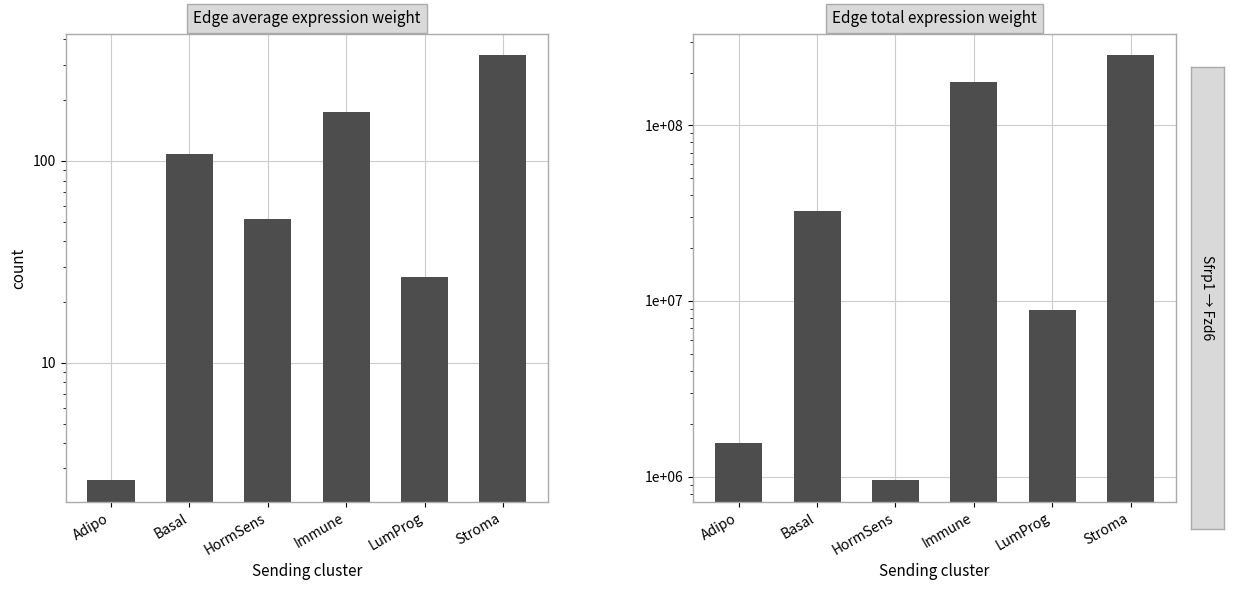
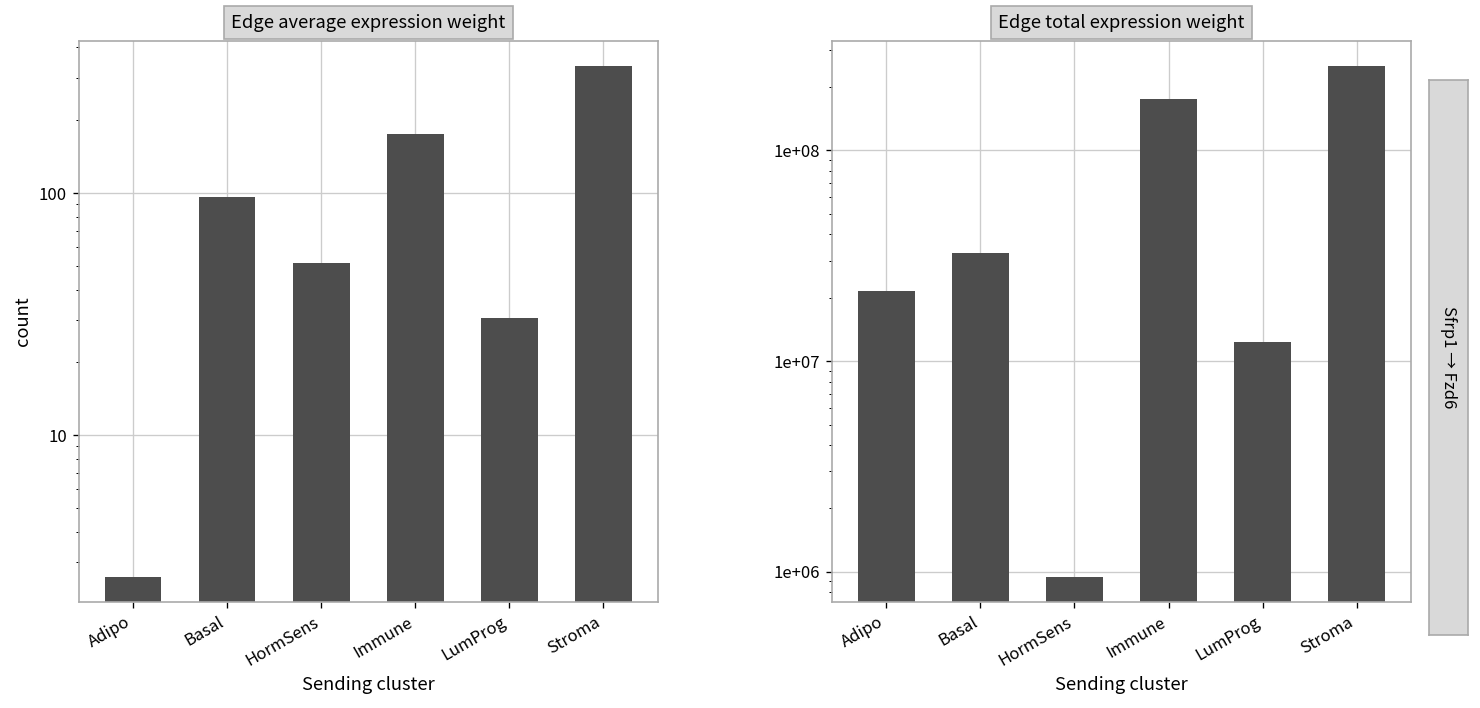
  {
    "Edge average expression weight": {
      "Adipo": 2.6,
-     "Basal": 110,
+     "Basal": 100,
      "HormSens": 51,
      "Immune": 170,
-     "LumProg": 26,
+     "LumProg": 30,
      "Stroma": 330
    },
    "Edge total expression weight": {
-     "Adipo": 1600000,
+     "Adipo": 21000000,
      "Basal": 33000000,
      "HormSens": 900000,
      "Immune": 180000000,
-     "LumProg": 9000000,
+     "LumProg": 12000000,
      "Stroma": 250000000
    }
  }
